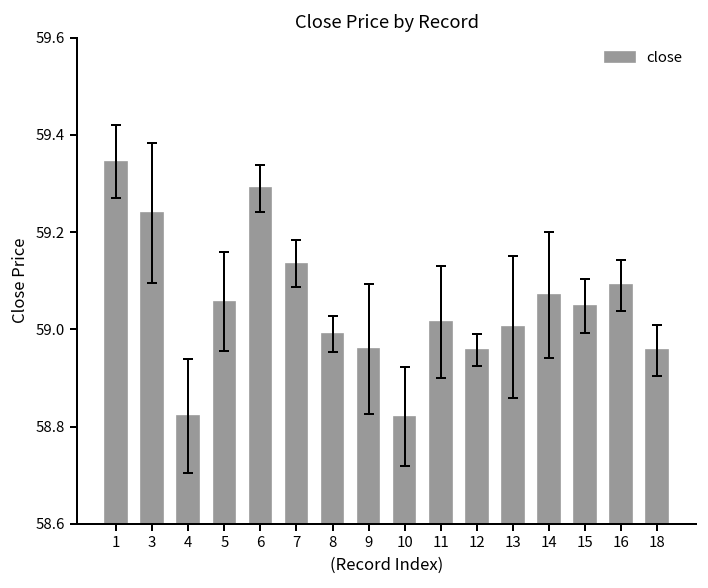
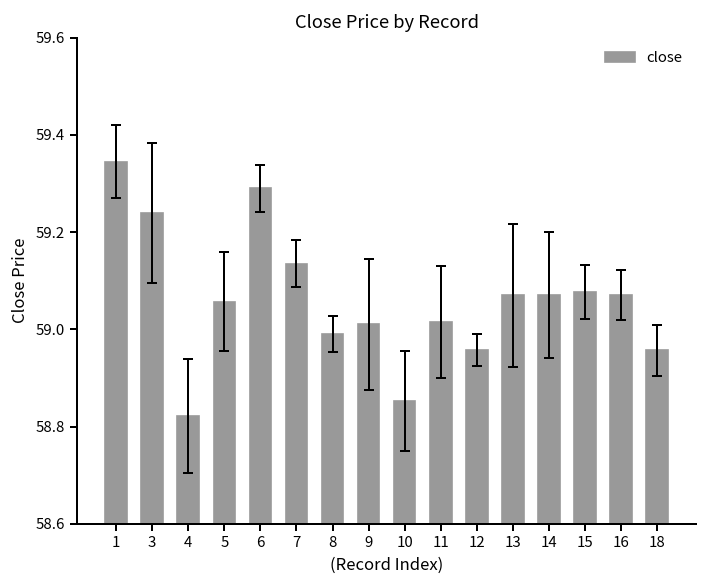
  {
    "close": {
      "1": 59.34,
      "3": 59.24,
      "4": 58.82,
      "5": 59.06,
      "6": 59.29,
      "7": 59.13,
      "8": 58.99,
-     "9": 58.96,
-     "10": 58.82,
+     "9": 59.01,
+     "10": 58.85,
      "11": 59.02,
      "12": 58.96,
-     "13": 59.01,
+     "13": 59.07,
      "14": 59.07,
-     "15": 59.05,
-     "16": 59.09,
+     "15": 59.08,
+     "16": 59.07,
      "18": 58.96
    }
  }
